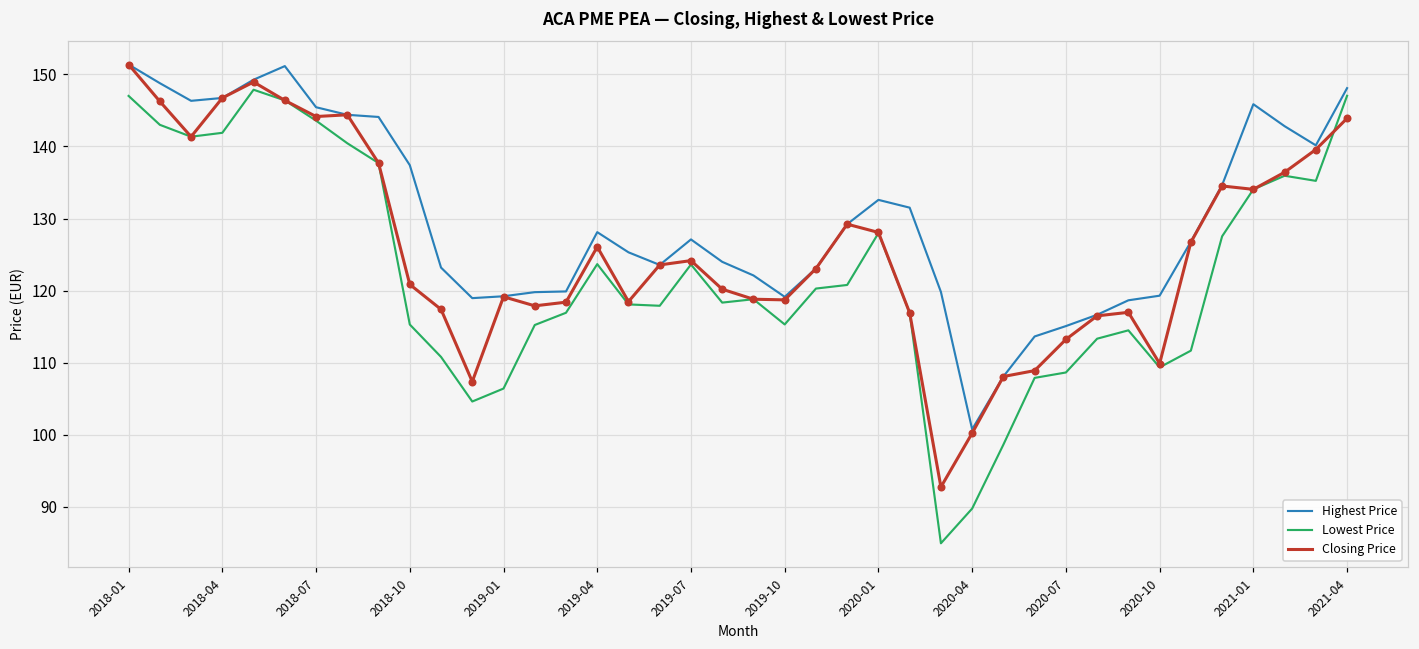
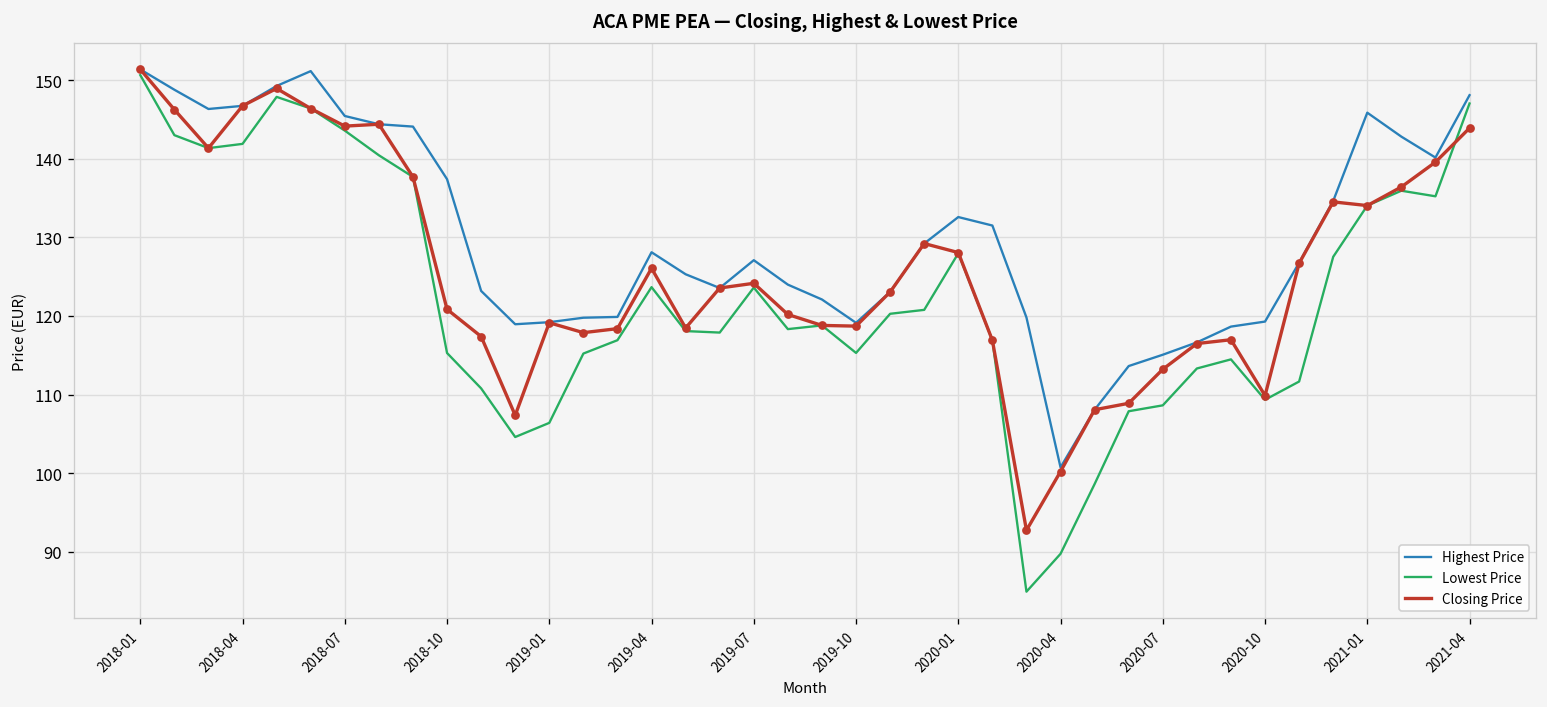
  {
    "Highest Price": {
      "2018-07": 145,
      "2018-10": 137,
      "2019-04": 128,
      "2019-07": 127,
      "2019-10": 119,
      "2020-01": 133,
      "2020-04": 101,
      "2020-07": 115,
      "2020-10": 119,
      "2021-01": 146,
      "2021-04": 148
    },
    "Lowest Price": {
-     "2018-01": 147,
+     "2018-01": 151,
      "2018-04": 142,
      "2018-07": 144,
      "2018-10": 115,
      "2019-01": 106,
      "2019-04": 124,
      "2019-07": 124,
      "2019-10": 115,
      "2020-04": 90,
      "2020-07": 109,
      "2020-10": 109,
      "2021-04": 147
    },
    "Closing Price": {
      "2018-07": 144,
      "2018-10": 121,
      "2019-04": 126,
      "2019-07": 124,
      "2019-10": 119,
      "2020-04": 100,
      "2020-07": 113,
      "2020-10": 110,
      "2021-04": 144
    }
  }
